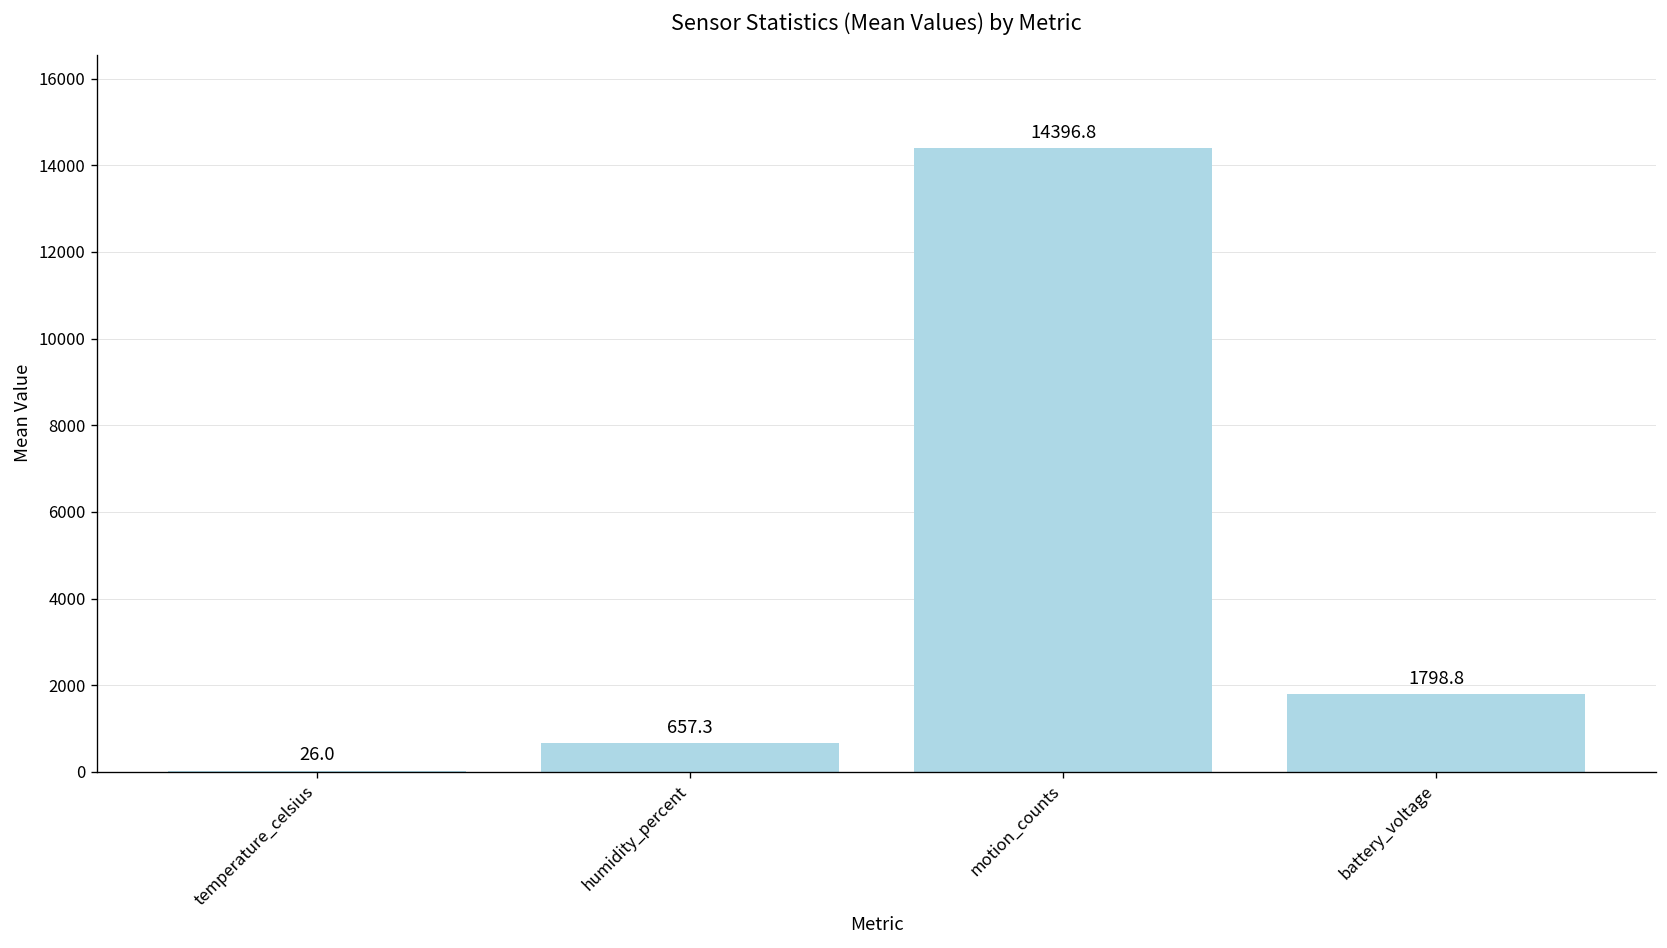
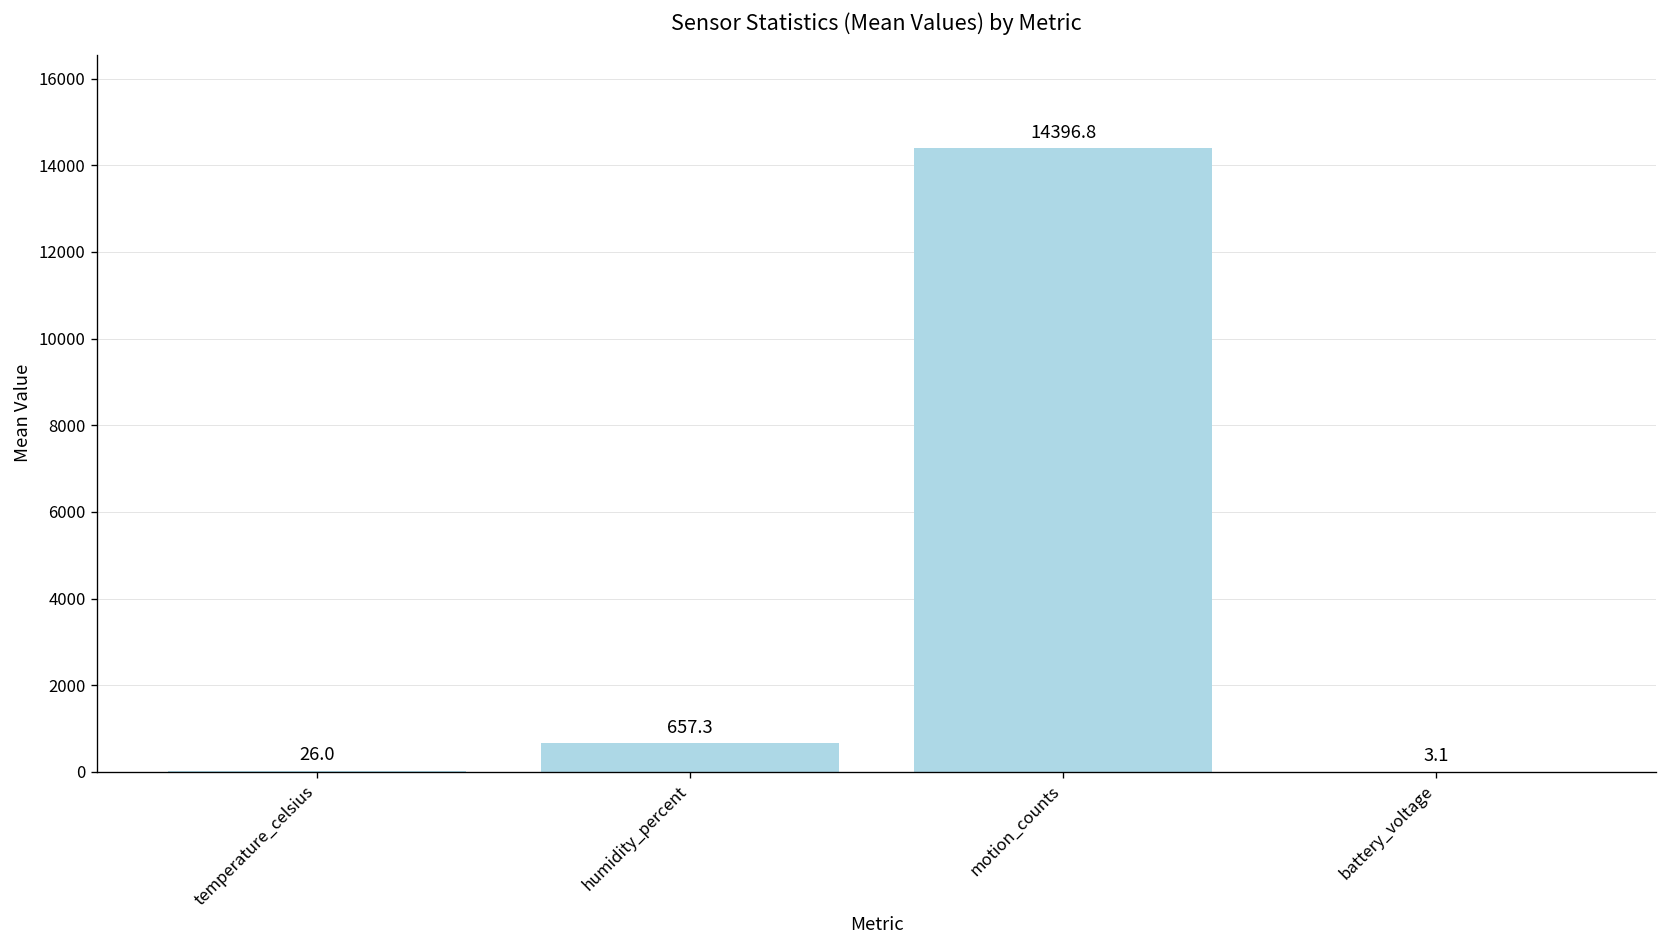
  {
    "temperature_celsius": 26.0,
    "humidity_percent": 657.3,
    "motion_counts": 14396.8,
-   "battery_voltage": 1798.8
+   "battery_voltage": 3.1
  }
